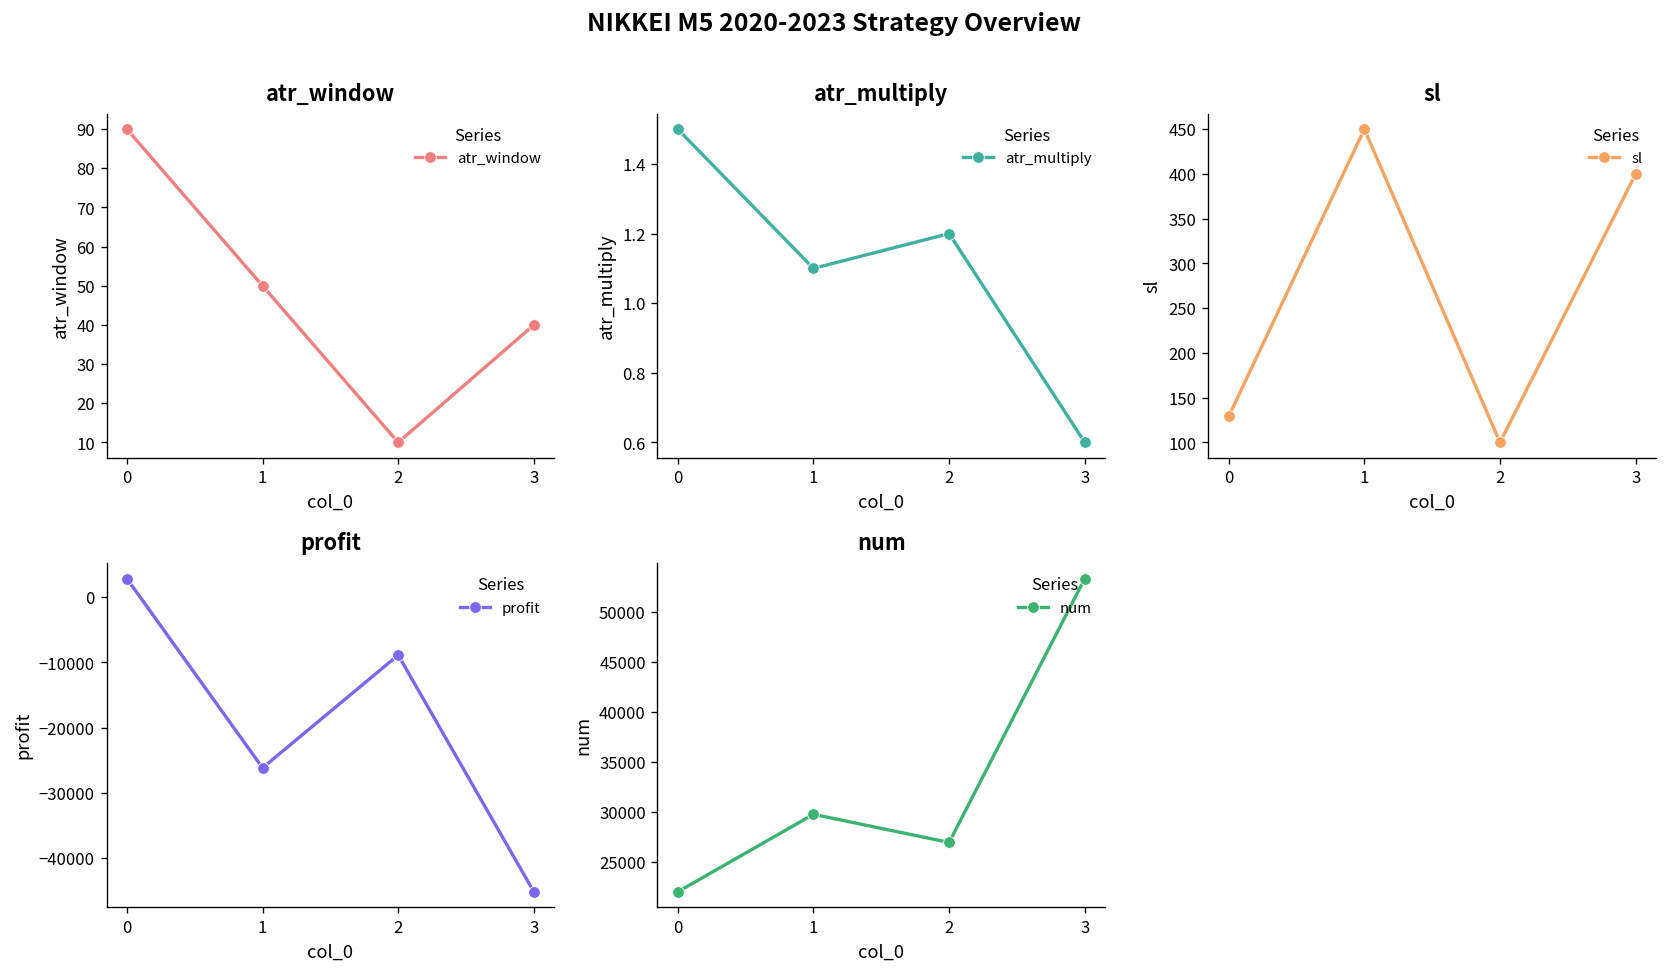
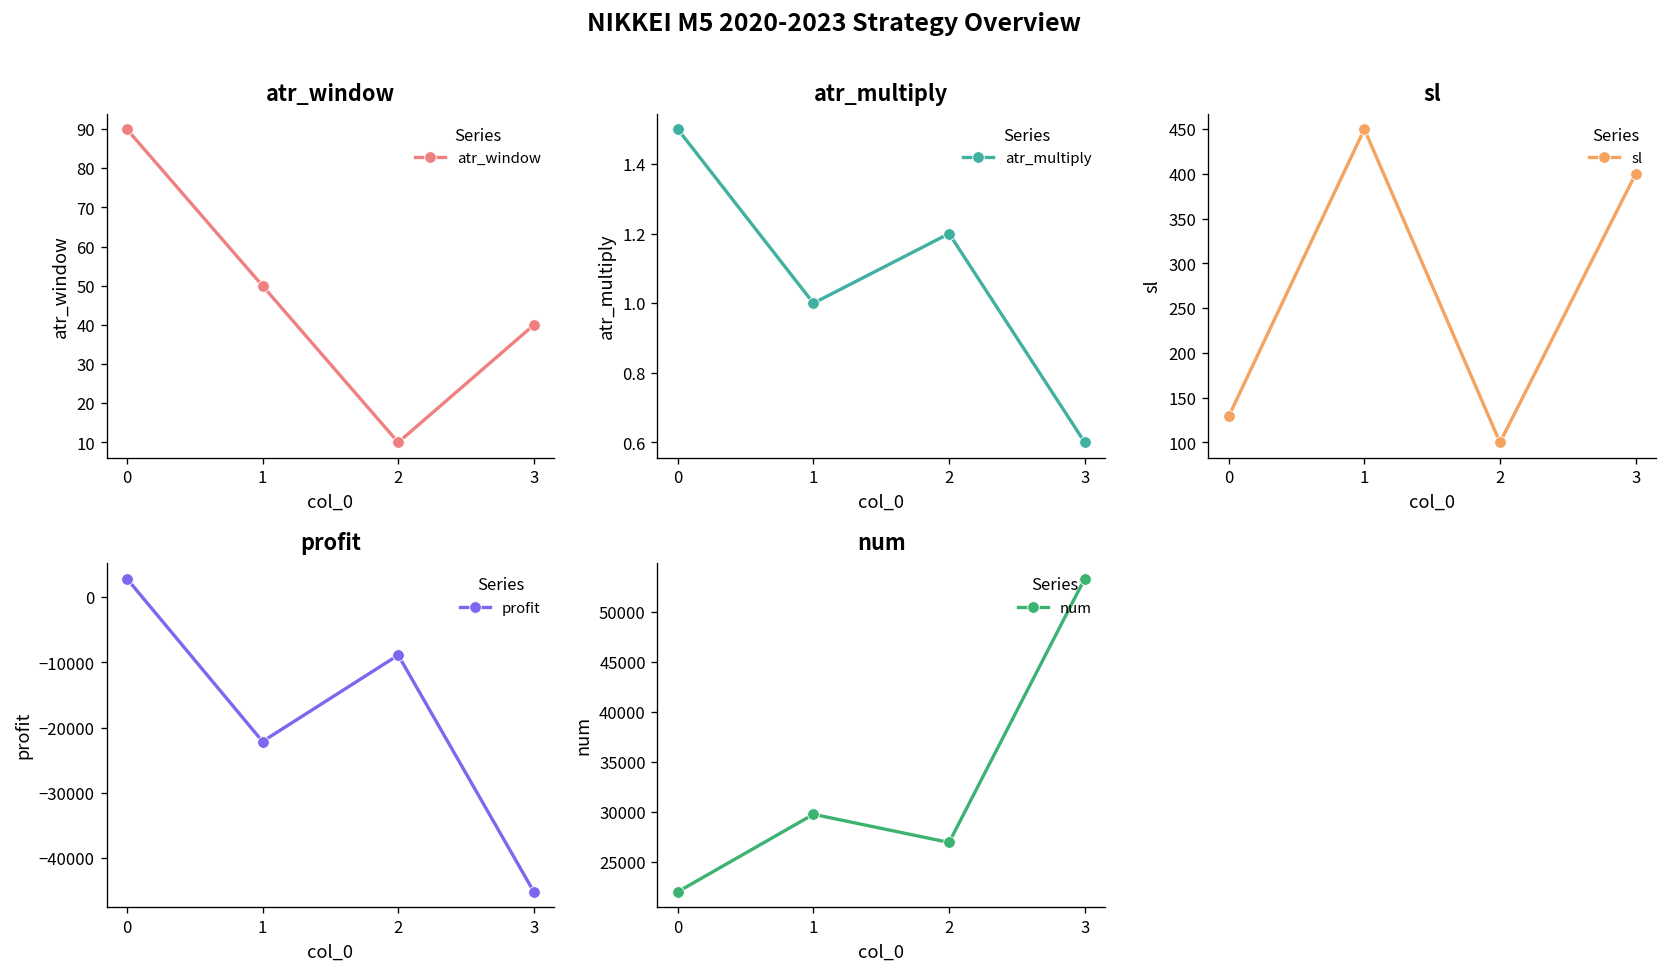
  {
    "atr_window": {
      "0": 90,
      "1": 50,
      "2": 10,
      "3": 40
    },
    "atr_multiply": {
      "0": 1.5,
-     "1": 1.1,
+     "1": 1.0,
      "2": 1.2,
      "3": 0.6
    },
    "sl": {
      "0": 130,
      "1": 450,
      "2": 100,
      "3": 400
    },
    "profit": {
      "0": 3000,
-     "1": -26000,
+     "1": -22000,
      "2": -9000,
      "3": -45000
    },
    "num": {
      "0": 22000,
      "1": 30000,
      "2": 27000,
      "3": 53000
    }
  }
